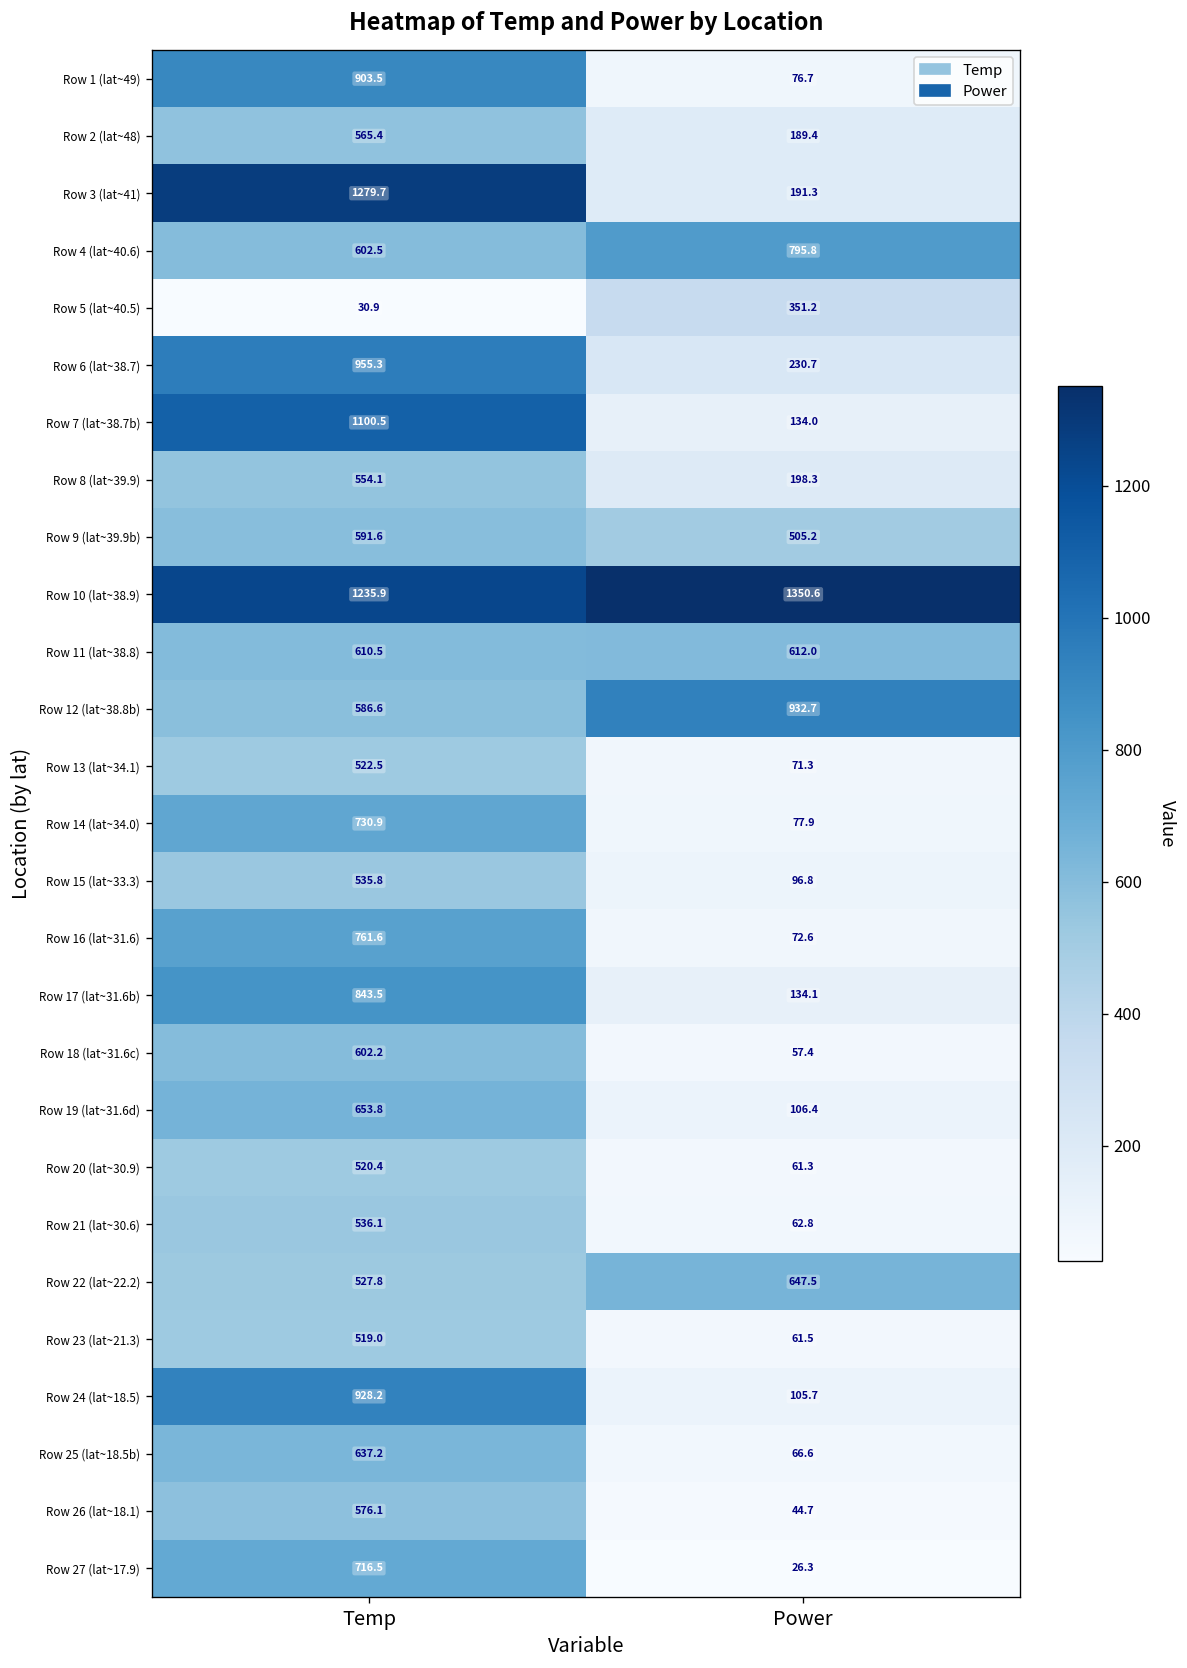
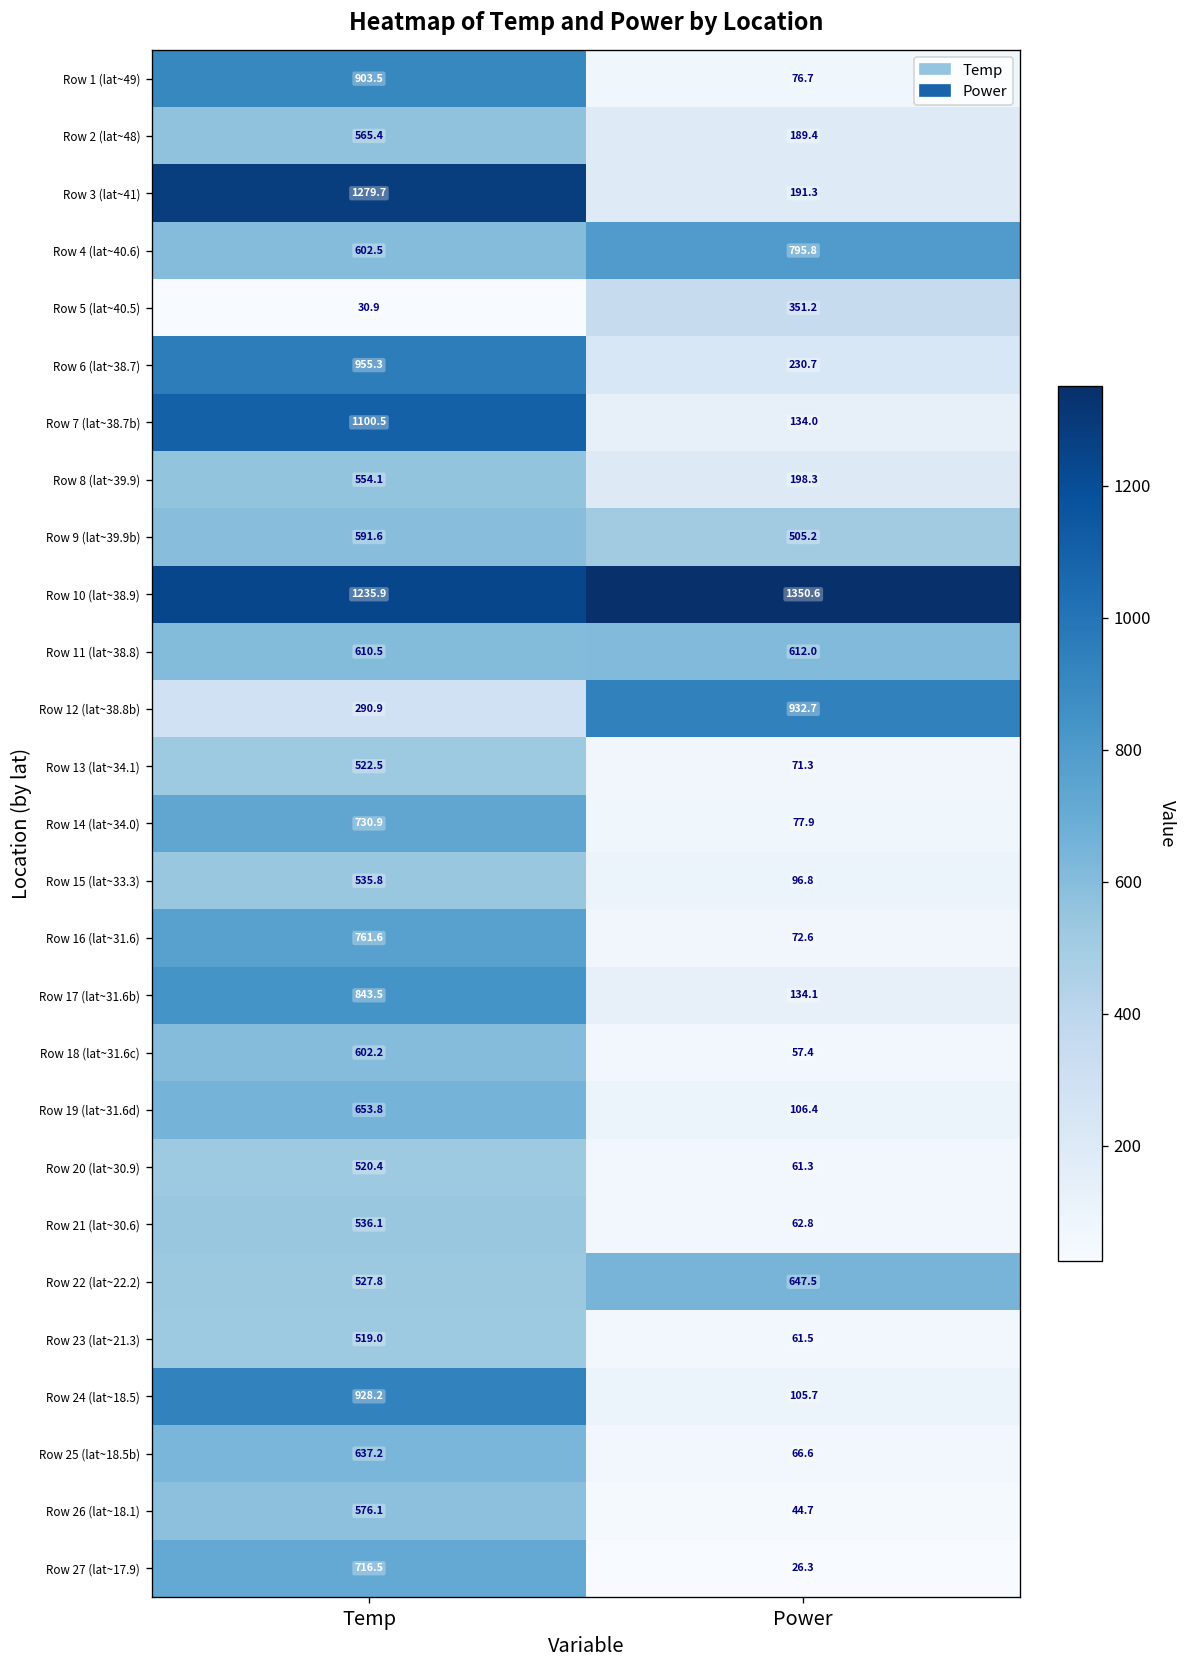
  {
    "Row 12 (lat~38.8b)": {
-     "Temp": 586.6
+     "Temp": 290.9
    }
  }
